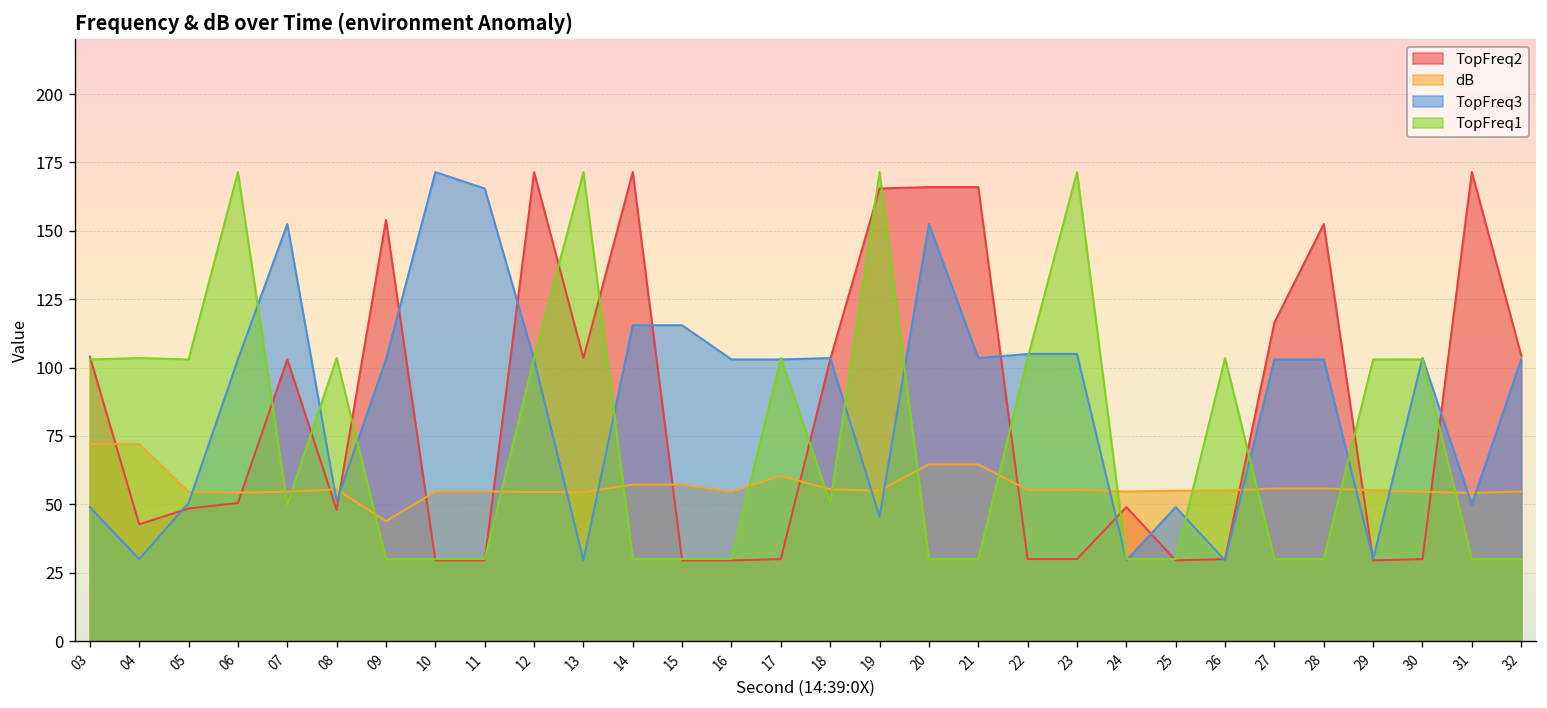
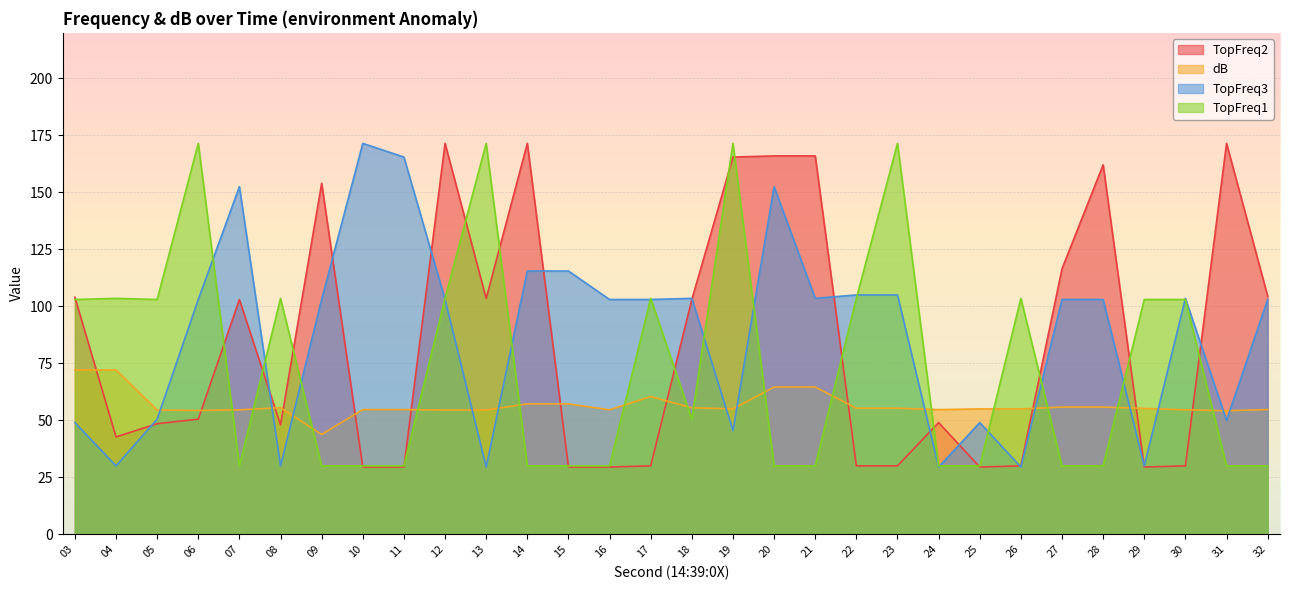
  {
    "TopFreq2": {
      "04": 43,
      "05": 49,
      "06": 51,
      "07": 103,
      "08": 48,
      "09": 154,
      "12": 172,
      "13": 104,
      "14": 172,
      "17": 30,
      "19": 166,
      "20": 166,
      "21": 166,
      "22": 30,
      "23": 30,
      "24": 49,
      "27": 117,
-     "28": 153,
+     "28": 162,
      "30": 30,
      "31": 172,
      "32": 105
    },
    "dB": {
      "03": 72,
      "04": 72,
      "05": 55,
      "06": 54,
      "07": 55,
      "08": 56,
      "09": 44,
      "10": 55,
      "11": 55,
      "12": 55,
      "13": 55,
      "14": 57,
      "15": 57,
      "16": 55,
      "17": 60,
      "18": 56,
      "19": 55,
      "20": 65,
      "21": 65,
      "22": 55,
      "23": 55,
      "24": 55,
      "25": 55,
      "26": 55,
      "27": 56,
      "28": 56,
      "29": 55,
      "30": 55,
      "31": 54,
      "32": 55
    },
    "TopFreq3": {
      "03": 49,
      "04": 30,
      "05": 51,
      "06": 103,
      "07": 153,
-     "08": 51,
+     "08": 30,
      "09": 103,
      "10": 172,
      "11": 166,
      "13": 30,
      "14": 116,
      "15": 116,
      "16": 103,
      "19": 46,
      "20": 153,
      "21": 104,
      "22": 105,
      "23": 105,
      "25": 49,
      "27": 103,
      "28": 103,
      "31": 50,
      "32": 103
    },
    "TopFreq1": {
      "04": 104,
      "05": 103,
      "06": 172,
-     "07": 50,
+     "07": 30,
      "08": 104,
      "09": 30,
      "13": 172,
      "14": 30,
      "18": 51,
      "19": 172,
      "20": 30,
      "21": 30,
      "22": 104,
      "23": 172,
      "26": 104,
      "27": 30,
      "28": 30,
      "29": 103,
      "31": 30,
      "32": 30
    }
  }
